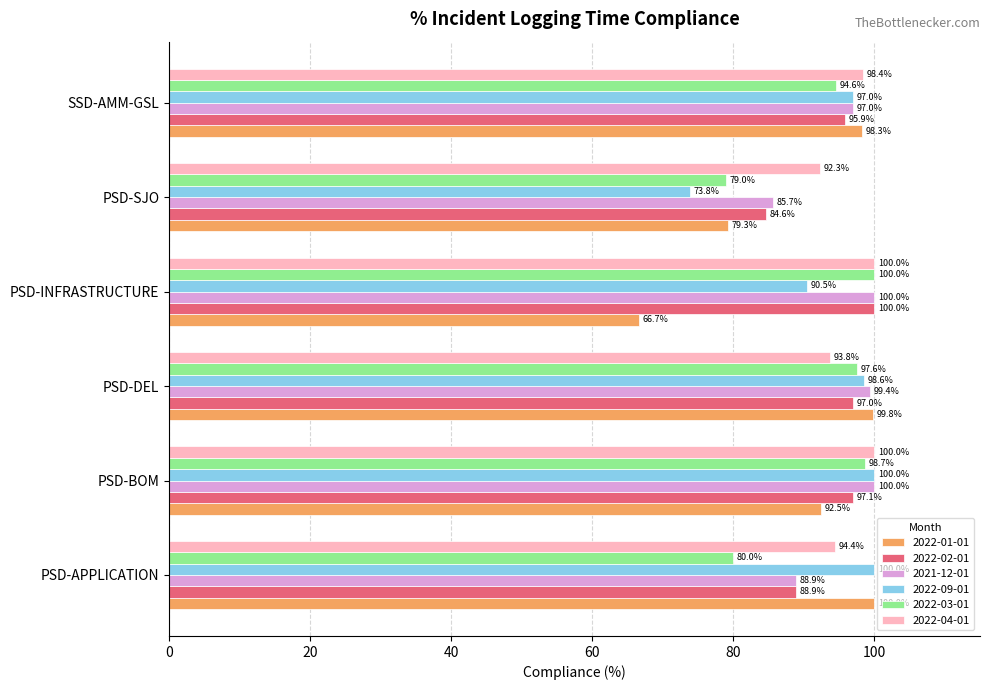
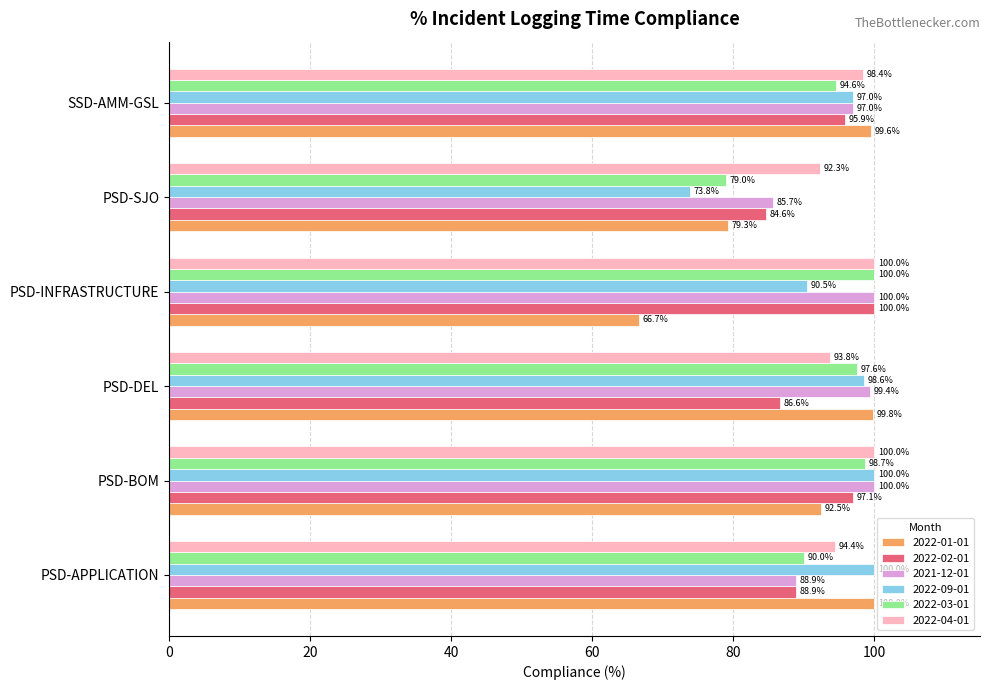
  {
    "2022-01-01": {
-     "SSD-AMM-GSL": "98.3%",
+     "SSD-AMM-GSL": "99.6%",
      "PSD-SJO": "79.3%",
      "PSD-INFRASTRUCTURE": "66.7%",
      "PSD-DEL": "99.8%",
      "PSD-BOM": "92.5%"
    },
    "2022-02-01": {
      "SSD-AMM-GSL": "95.9%",
      "PSD-SJO": "84.6%",
      "PSD-INFRASTRUCTURE": "100.0%",
-     "PSD-DEL": "97.0%",
+     "PSD-DEL": "86.6%",
      "PSD-BOM": "97.1%",
      "PSD-APPLICATION": "88.9%"
    },
    "2022-09-01": {
      "SSD-AMM-GSL": "97.0%",
      "PSD-SJO": "73.8%",
      "PSD-INFRASTRUCTURE": "90.5%",
      "PSD-DEL": "98.6%",
      "PSD-BOM": "100.0%"
    },
    "2022-03-01": {
      "SSD-AMM-GSL": "94.6%",
      "PSD-SJO": "79.0%",
      "PSD-INFRASTRUCTURE": "100.0%",
      "PSD-DEL": "97.6%",
      "PSD-BOM": "98.7%",
-     "PSD-APPLICATION": "80.0%"
+     "PSD-APPLICATION": "90.0%"
    }
  }
